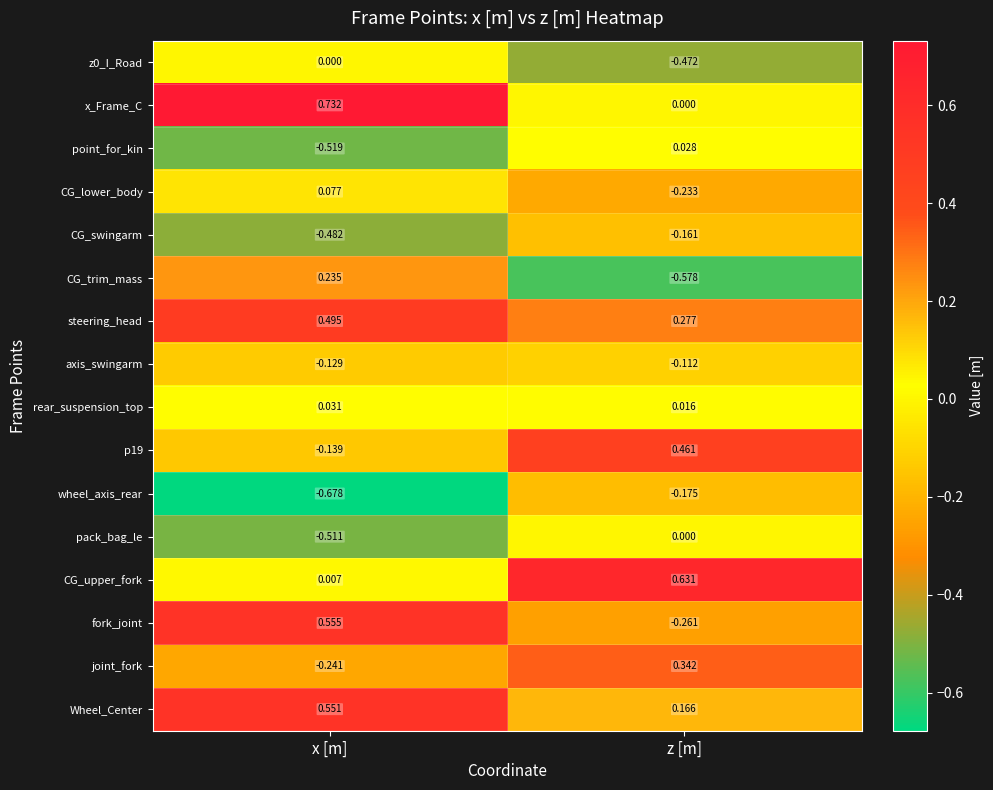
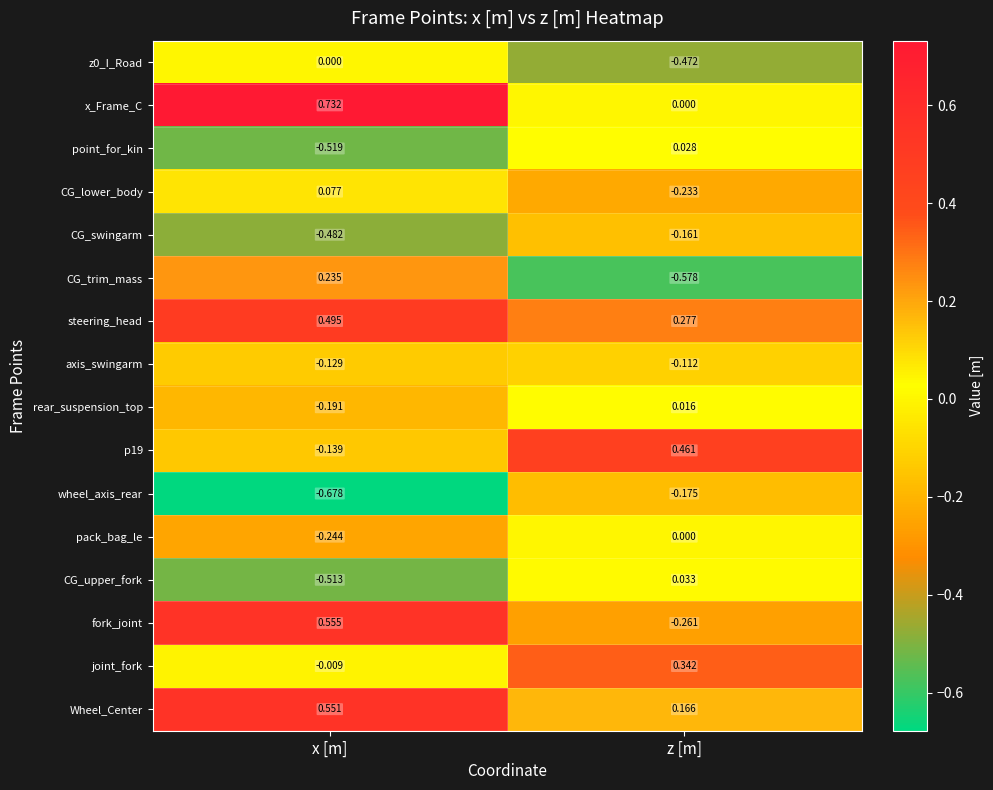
  {
    "rear_suspension_top": {
-     "x [m]": 0.031
+     "x [m]": -0.191
    },
    "pack_bag_le": {
-     "x [m]": -0.511
+     "x [m]": -0.244
    },
    "CG_upper_fork": {
-     "x [m]": 0.007,
-     "z [m]": 0.631
+     "x [m]": -0.513,
+     "z [m]": 0.033
    },
    "joint_fork": {
-     "x [m]": -0.241
+     "x [m]": -0.009
    }
  }
